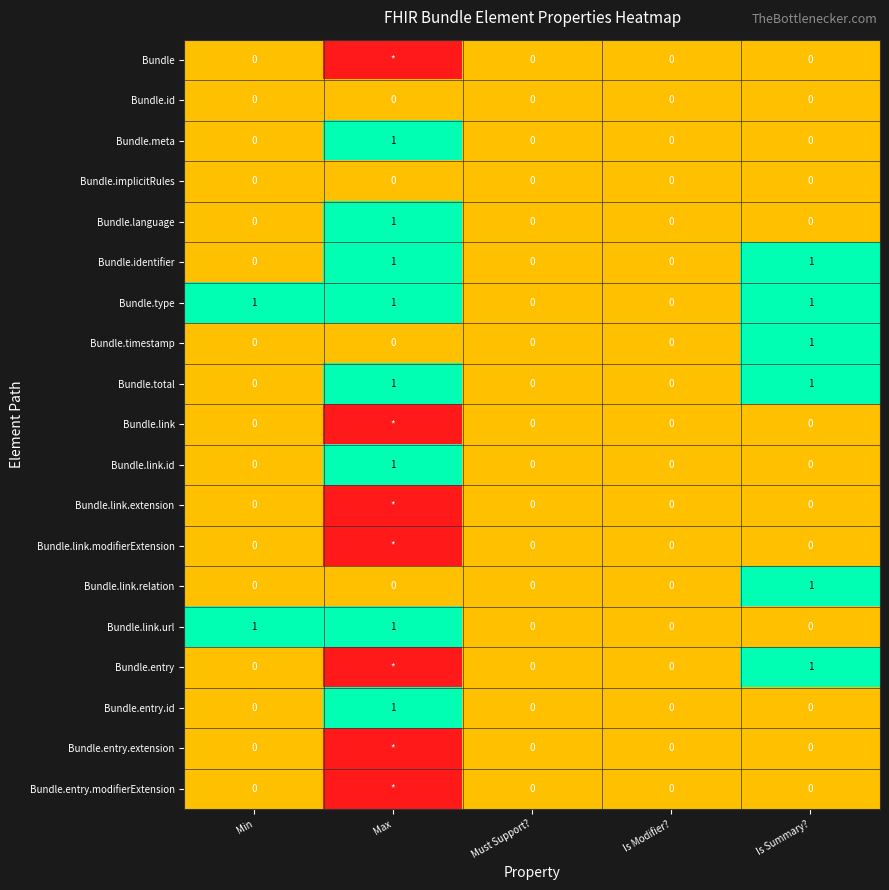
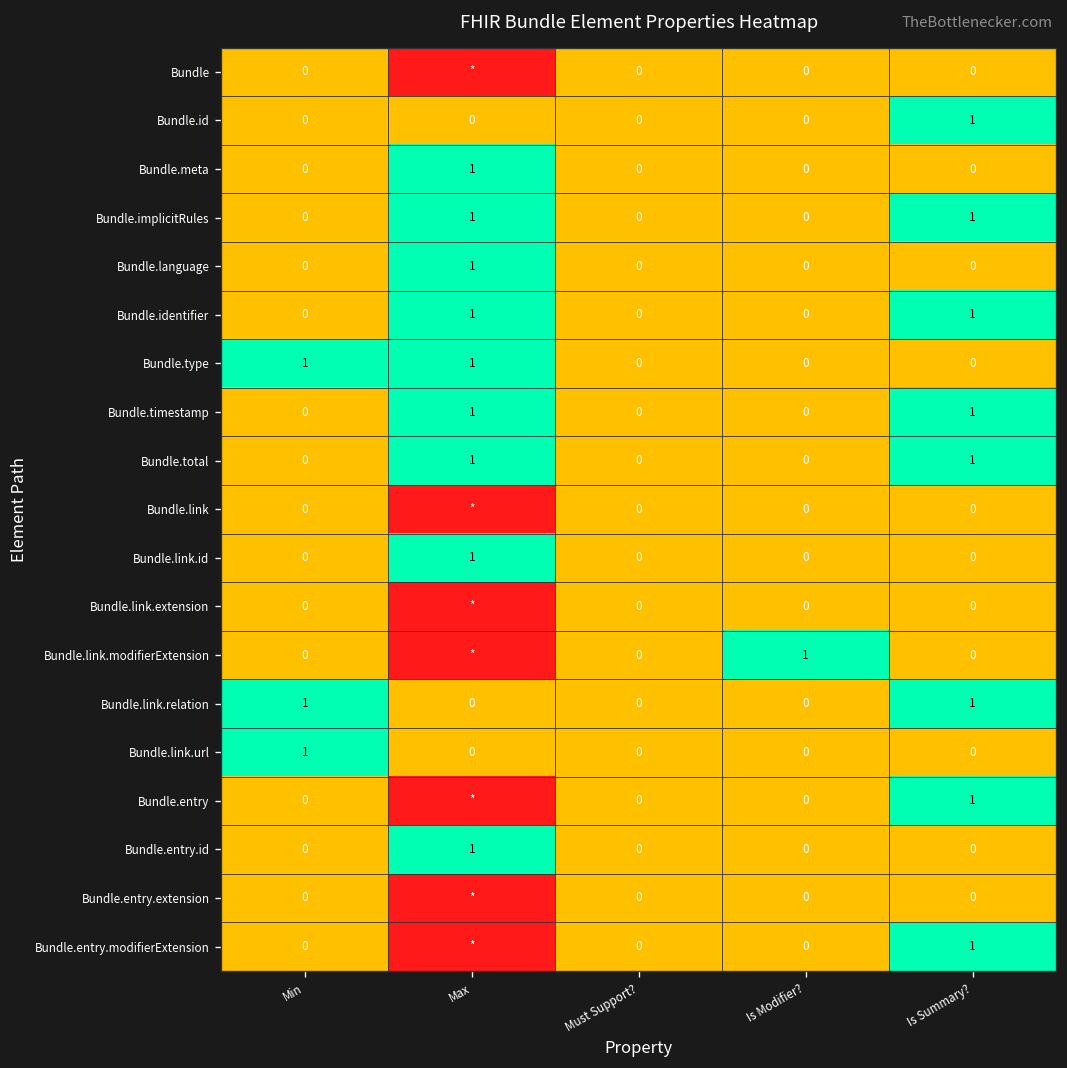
  {
    "Bundle": {
      "Min": 0,
      "Must Support?": 0,
      "Is Modifier?": 0,
      "Is Summary?": 0
    },
    "Bundle.id": {
      "Min": 0,
      "Max": 0,
      "Must Support?": 0,
      "Is Modifier?": 0,
-     "Is Summary?": 0
+     "Is Summary?": 1
    },
    "Bundle.meta": {
      "Min": 0,
      "Max": 1,
      "Must Support?": 0,
      "Is Modifier?": 0,
      "Is Summary?": 0
    },
    "Bundle.implicitRules": {
      "Min": 0,
-     "Max": 0,
+     "Max": 1,
      "Must Support?": 0,
      "Is Modifier?": 0,
-     "Is Summary?": 0
+     "Is Summary?": 1
    },
    "Bundle.language": {
      "Min": 0,
      "Max": 1,
      "Must Support?": 0,
      "Is Modifier?": 0,
      "Is Summary?": 0
    },
    "Bundle.identifier": {
      "Min": 0,
      "Max": 1,
      "Must Support?": 0,
      "Is Modifier?": 0,
      "Is Summary?": 1
    },
    "Bundle.type": {
      "Min": 1,
      "Max": 1,
      "Must Support?": 0,
      "Is Modifier?": 0,
-     "Is Summary?": 1
+     "Is Summary?": 0
    },
    "Bundle.timestamp": {
      "Min": 0,
-     "Max": 0,
+     "Max": 1,
      "Must Support?": 0,
      "Is Modifier?": 0,
      "Is Summary?": 1
    },
    "Bundle.total": {
      "Min": 0,
      "Max": 1,
      "Must Support?": 0,
      "Is Modifier?": 0,
      "Is Summary?": 1
    },
    "Bundle.link": {
      "Min": 0,
      "Must Support?": 0,
      "Is Modifier?": 0,
      "Is Summary?": 0
    },
    "Bundle.link.id": {
      "Min": 0,
      "Max": 1,
      "Must Support?": 0,
      "Is Modifier?": 0,
      "Is Summary?": 0
    },
    "Bundle.link.extension": {
      "Min": 0,
      "Must Support?": 0,
      "Is Modifier?": 0,
      "Is Summary?": 0
    },
    "Bundle.link.modifierExtension": {
      "Min": 0,
      "Must Support?": 0,
-     "Is Modifier?": 0,
+     "Is Modifier?": 1,
      "Is Summary?": 0
    },
    "Bundle.link.relation": {
-     "Min": 0,
+     "Min": 1,
      "Max": 0,
      "Must Support?": 0,
      "Is Modifier?": 0,
      "Is Summary?": 1
    },
    "Bundle.link.url": {
      "Min": 1,
-     "Max": 1,
+     "Max": 0,
      "Must Support?": 0,
      "Is Modifier?": 0,
      "Is Summary?": 0
    },
    "Bundle.entry": {
      "Min": 0,
      "Must Support?": 0,
      "Is Modifier?": 0,
      "Is Summary?": 1
    },
    "Bundle.entry.id": {
      "Min": 0,
      "Max": 1,
      "Must Support?": 0,
      "Is Modifier?": 0,
      "Is Summary?": 0
    },
    "Bundle.entry.extension": {
      "Min": 0,
      "Must Support?": 0,
      "Is Modifier?": 0,
      "Is Summary?": 0
    },
    "Bundle.entry.modifierExtension": {
      "Min": 0,
      "Must Support?": 0,
      "Is Modifier?": 0,
-     "Is Summary?": 0
+     "Is Summary?": 1
    }
  }
